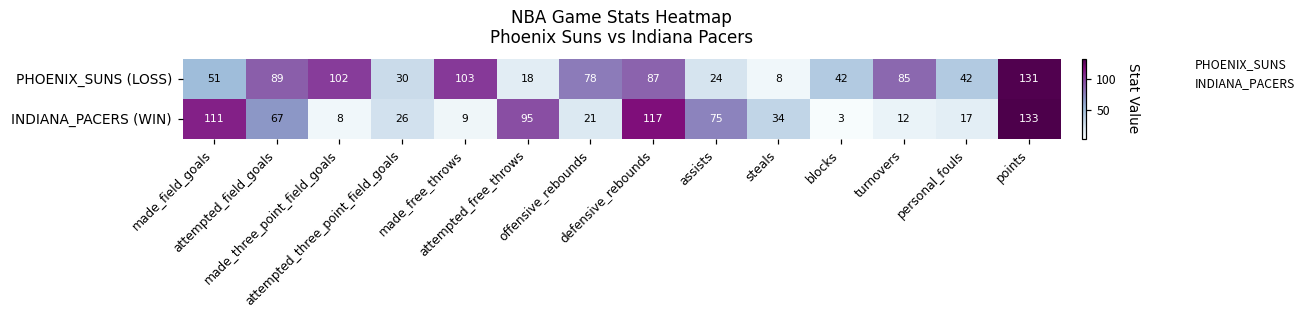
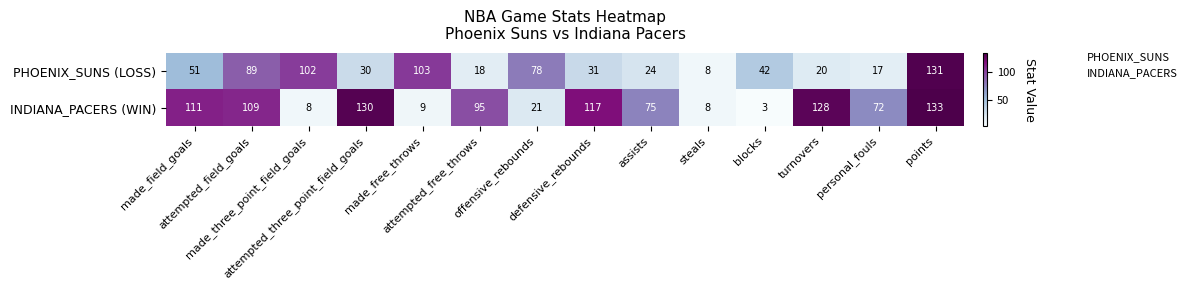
  {
    "PHOENIX_SUNS (LOSS)": {
      "made_field_goals": 51,
      "attempted_field_goals": 89,
      "made_three_point_field_goals": 102,
      "attempted_three_point_field_goals": 30,
      "made_free_throws": 103,
      "attempted_free_throws": 18,
      "offensive_rebounds": 78,
-     "defensive_rebounds": 87,
+     "defensive_rebounds": 31,
      "assists": 24,
      "steals": 8,
      "blocks": 42,
-     "turnovers": 85,
-     "personal_fouls": 42,
+     "turnovers": 20,
+     "personal_fouls": 17,
      "points": 131
    },
    "INDIANA_PACERS (WIN)": {
      "made_field_goals": 111,
-     "attempted_field_goals": 67,
+     "attempted_field_goals": 109,
      "made_three_point_field_goals": 8,
-     "attempted_three_point_field_goals": 26,
+     "attempted_three_point_field_goals": 130,
      "made_free_throws": 9,
      "attempted_free_throws": 95,
      "offensive_rebounds": 21,
      "defensive_rebounds": 117,
      "assists": 75,
-     "steals": 34,
+     "steals": 8,
      "blocks": 3,
-     "turnovers": 12,
-     "personal_fouls": 17,
+     "turnovers": 128,
+     "personal_fouls": 72,
      "points": 133
    }
  }
